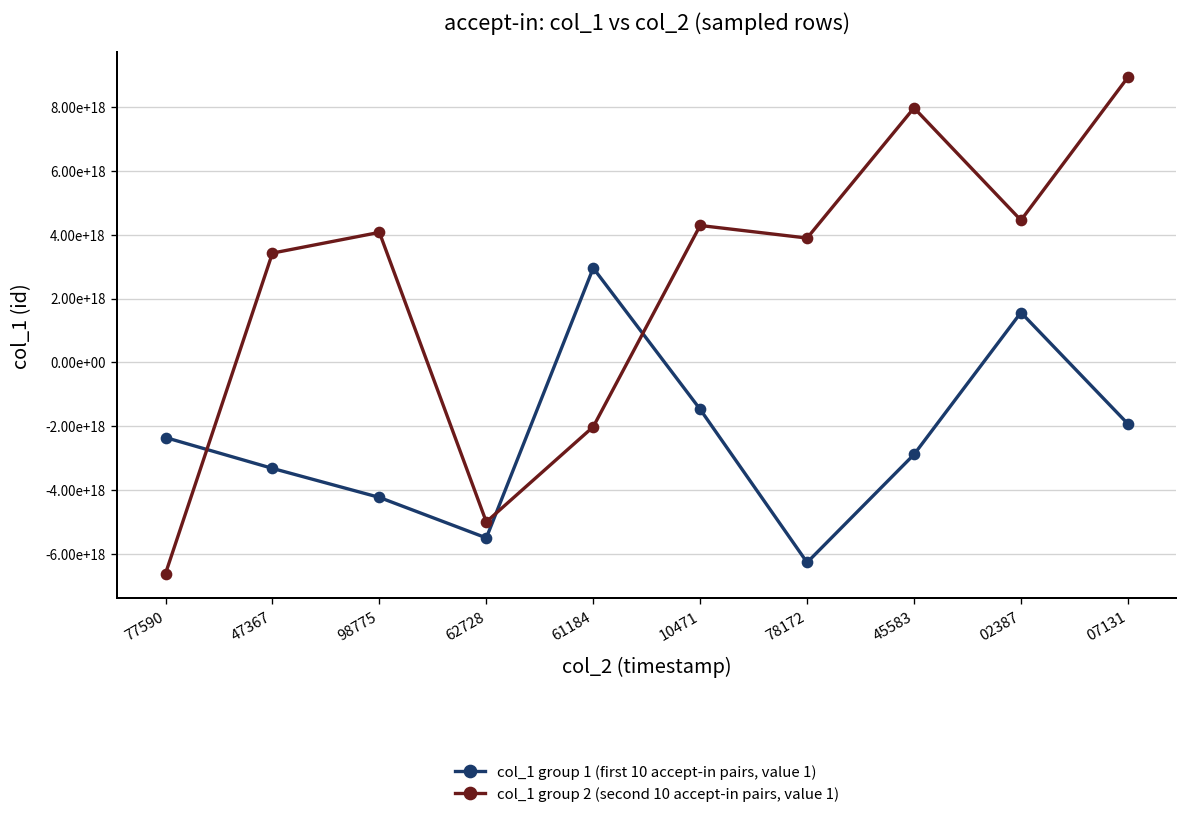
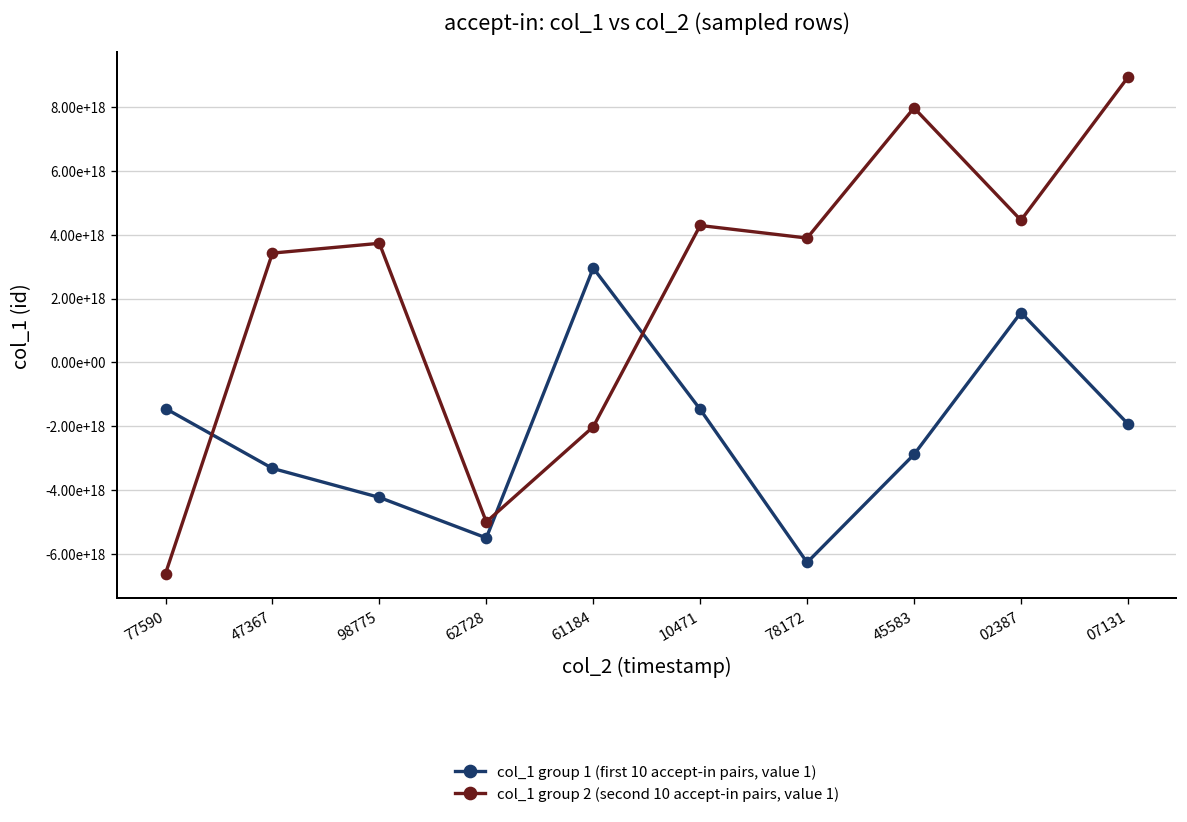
  {
    "col_1 group 1 (first 10 accept-in pairs, value 1)": {
-     "77590": -2400000000000000000,
+     "77590": -1400000000000000000,
      "47367": -3300000000000000000,
      "98775": -4200000000000000000,
      "62728": -5500000000000000000,
      "61184": 3000000000000000000,
      "10471": -1500000000000000000,
      "78172": -6300000000000000000,
      "45583": -2900000000000000000,
      "02387": 1600000000000000000,
      "07131": -1900000000000000000
    },
    "col_1 group 2 (second 10 accept-in pairs, value 1)": {
      "77590": -6600000000000000000,
      "47367": 3400000000000000000,
-     "98775": 4100000000000000000,
+     "98775": 3700000000000000000,
      "62728": -5000000000000000000,
      "61184": -2000000000000000000,
      "10471": 4300000000000000000,
      "78172": 3900000000000000000,
      "45583": 8000000000000000000,
      "02387": 4500000000000000000,
      "07131": 8900000000000000000
    }
  }
